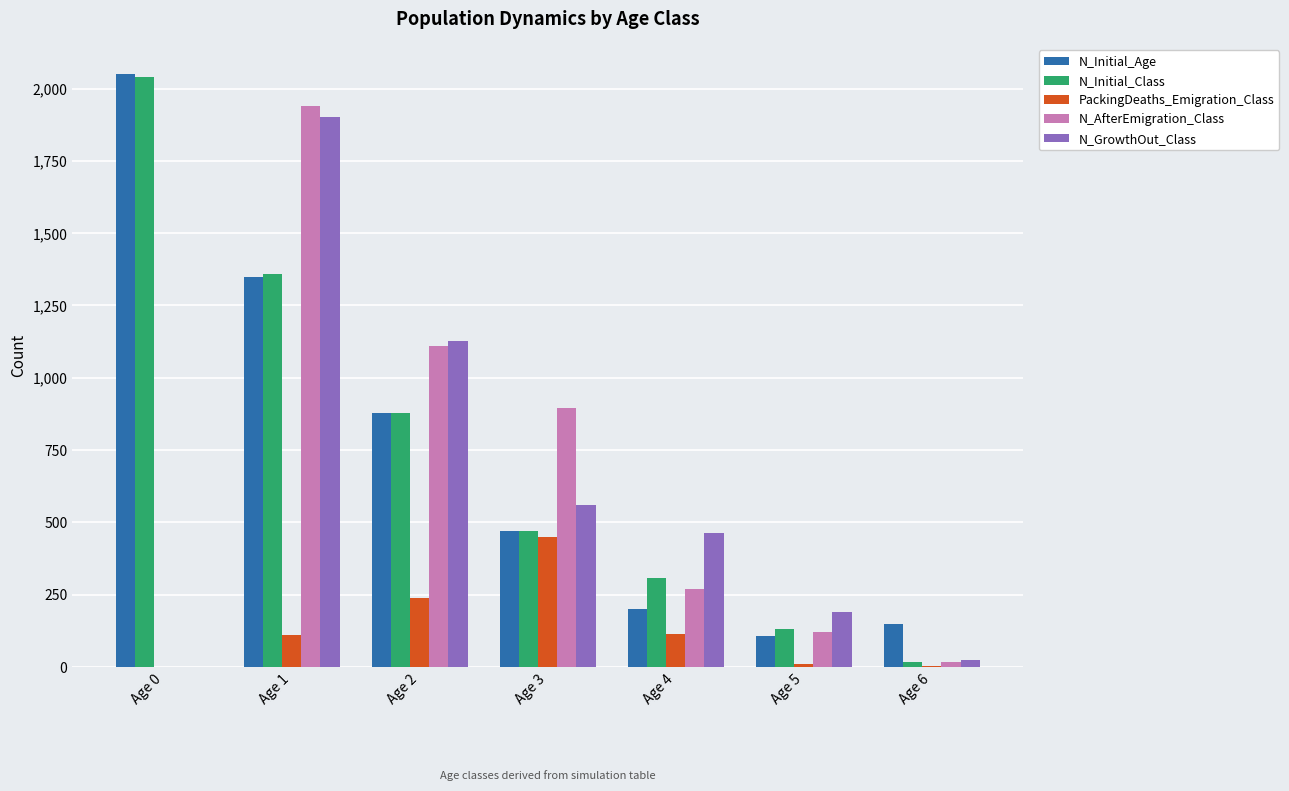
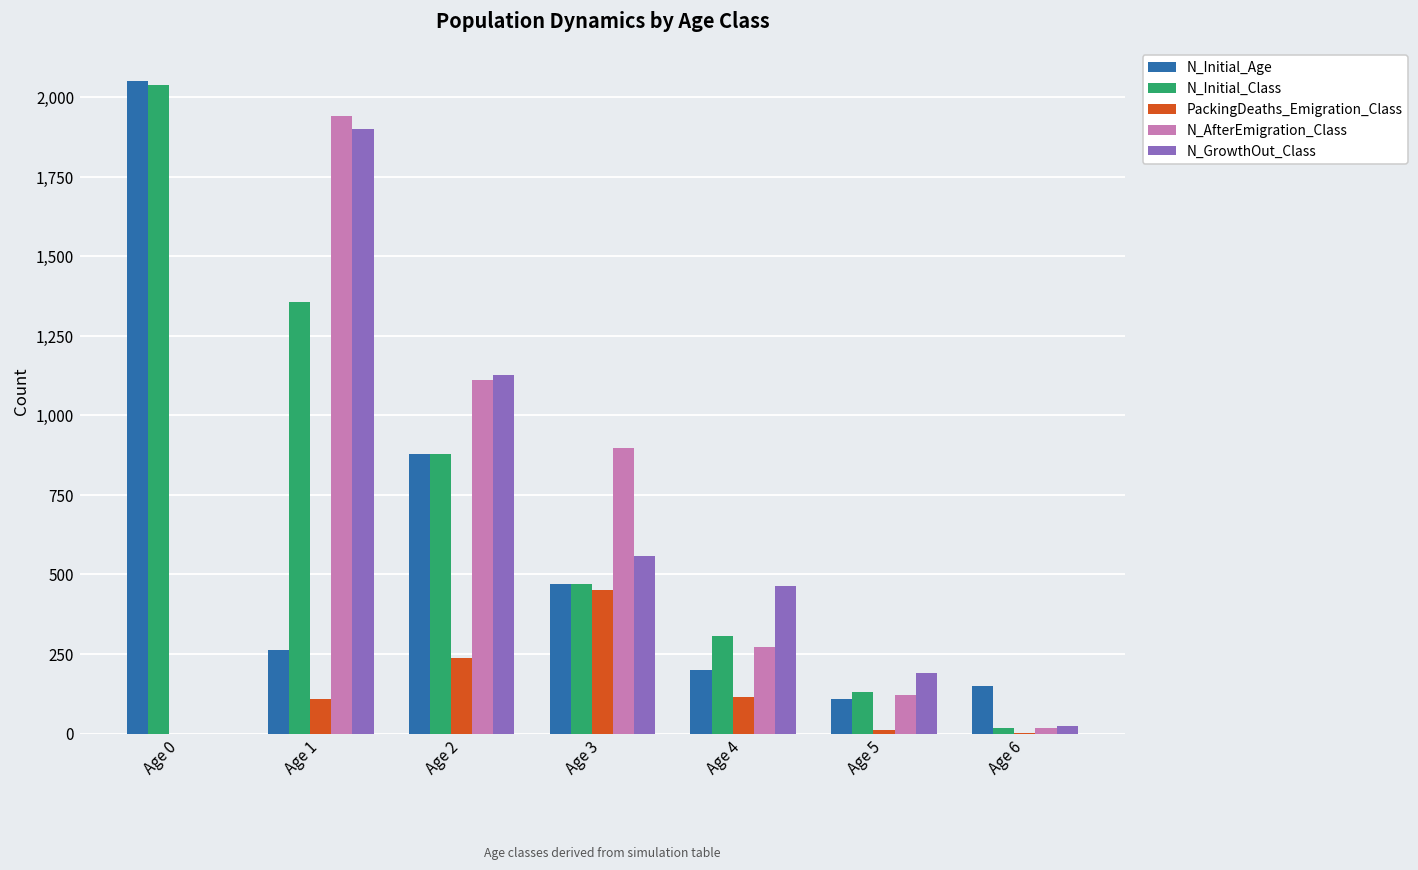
  {
    "N_Initial_Age": {
      "Age 0": "2,050",
-     "Age 1": "1,350",
+     "Age 1": "260",
      "Age 2": "880",
      "Age 3": "470",
      "Age 4": "200",
      "Age 5": "110",
      "Age 6": "150"
    },
    "N_Initial_Class": {
      "Age 0": "2,040",
      "Age 1": "1,360",
      "Age 2": "880",
      "Age 3": "470",
      "Age 4": "310",
      "Age 5": "130",
      "Age 6": "20"
    },
    "PackingDeaths_Emigration_Class": {
      "Age 0": "0",
      "Age 1": "110",
      "Age 2": "240",
      "Age 3": "450",
      "Age 4": "110",
      "Age 5": "10"
    },
    "N_AfterEmigration_Class": {
      "Age 0": "0",
      "Age 1": "1,940",
      "Age 2": "1,110",
      "Age 3": "900",
      "Age 4": "270",
      "Age 5": "120",
      "Age 6": "20"
    },
    "N_GrowthOut_Class": {
      "Age 0": "0",
      "Age 1": "1,900",
      "Age 2": "1,130",
      "Age 3": "560",
      "Age 4": "460",
      "Age 5": "190",
      "Age 6": "20"
    }
  }
